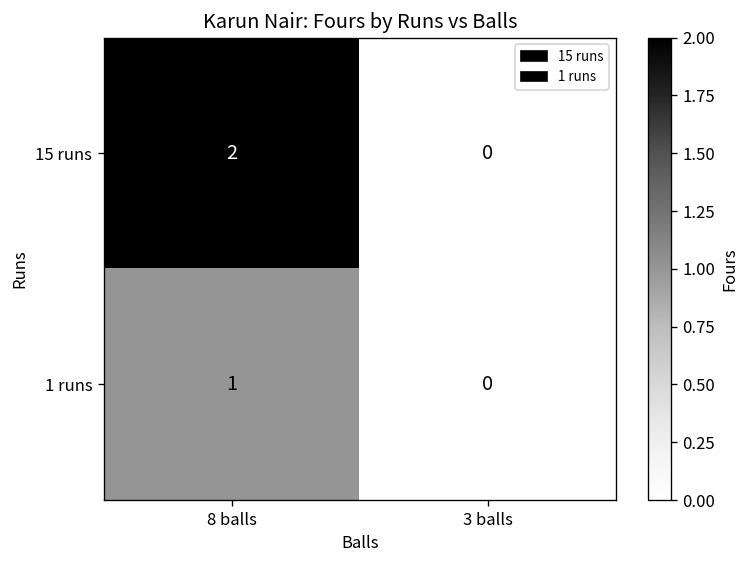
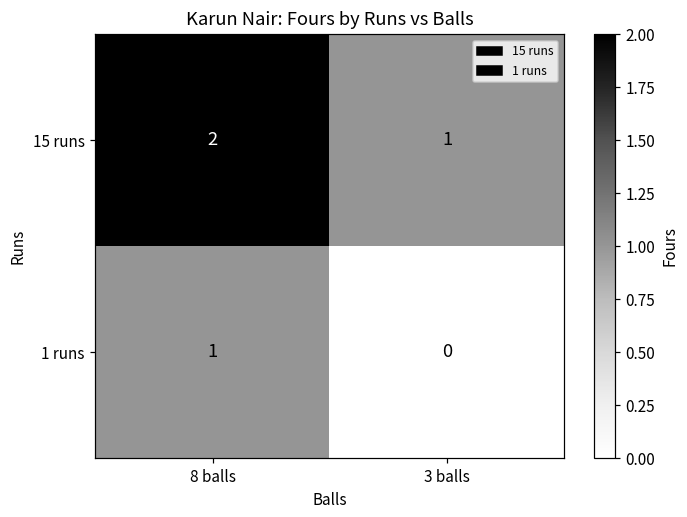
  {
    "15 runs": {
      "8 balls": 2,
-     "3 balls": 0
+     "3 balls": 1
    },
    "1 runs": {
      "8 balls": 1,
      "3 balls": 0
    }
  }
